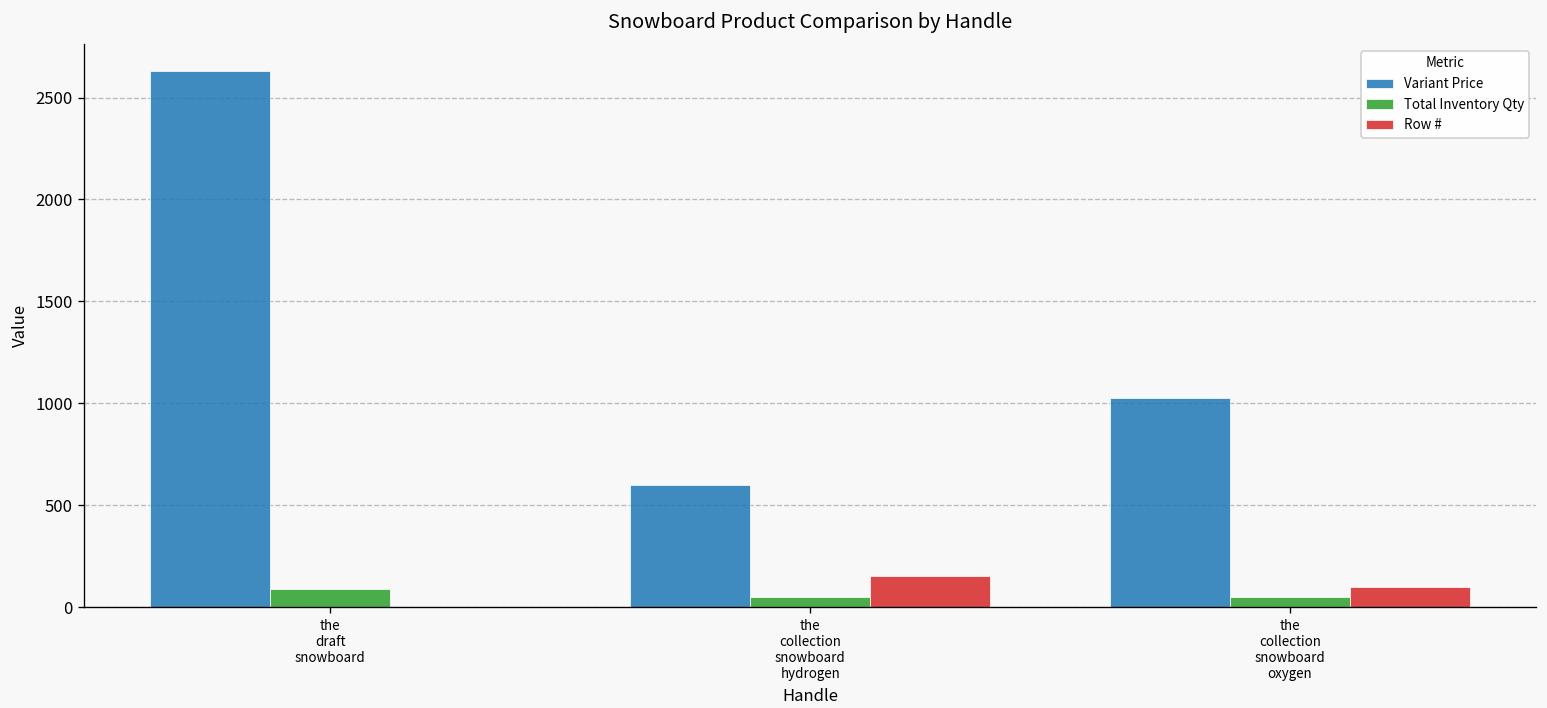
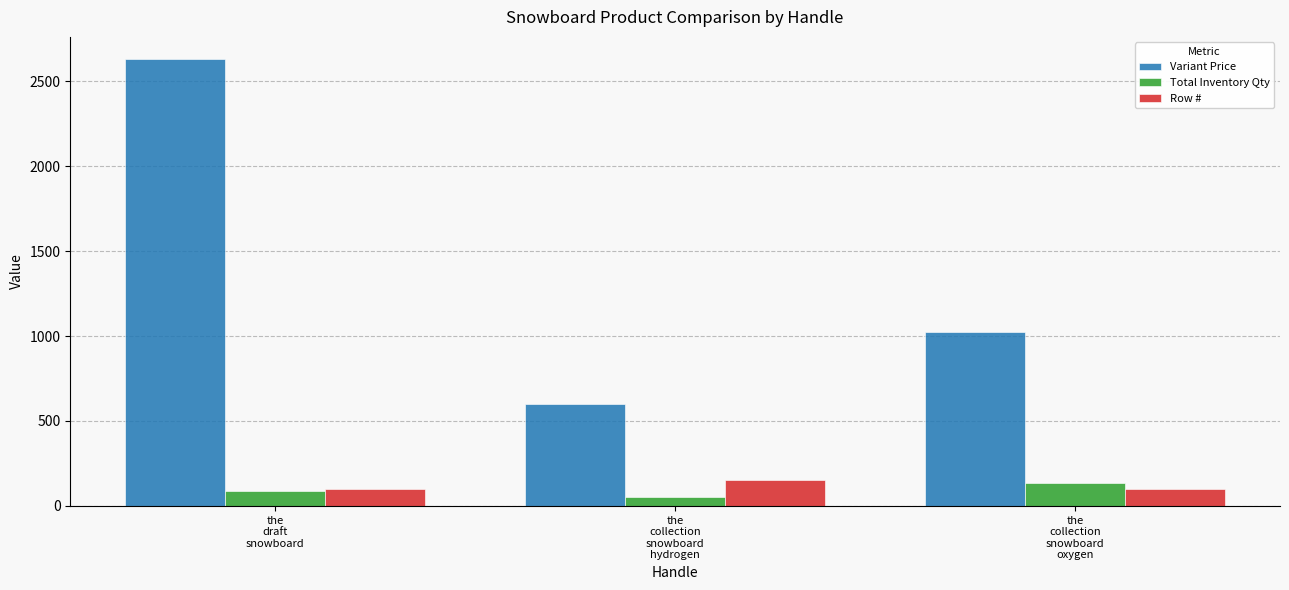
  {
    "Variant Price": {
      "the draft snowboard": 2630,
      "the collection snowboard hydrogen": 600,
      "the collection snowboard oxygen": 1030
    },
    "Total Inventory Qty": {
      "the draft snowboard": 90,
      "the collection snowboard hydrogen": 50,
-     "the collection snowboard oxygen": 50
+     "the collection snowboard oxygen": 130
    },
    "Row #": {
-     "the draft snowboard": 0,
+     "the draft snowboard": 100,
      "the collection snowboard hydrogen": 150,
      "the collection snowboard oxygen": 100
    }
  }
